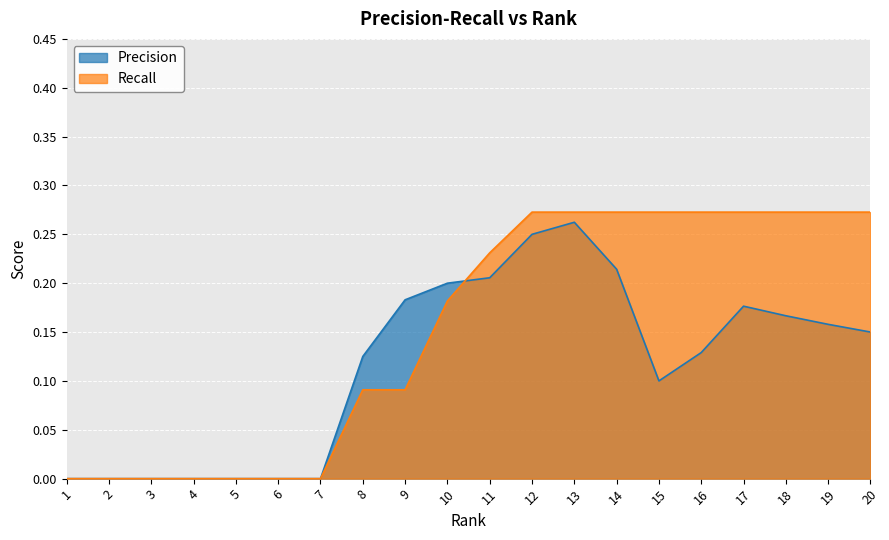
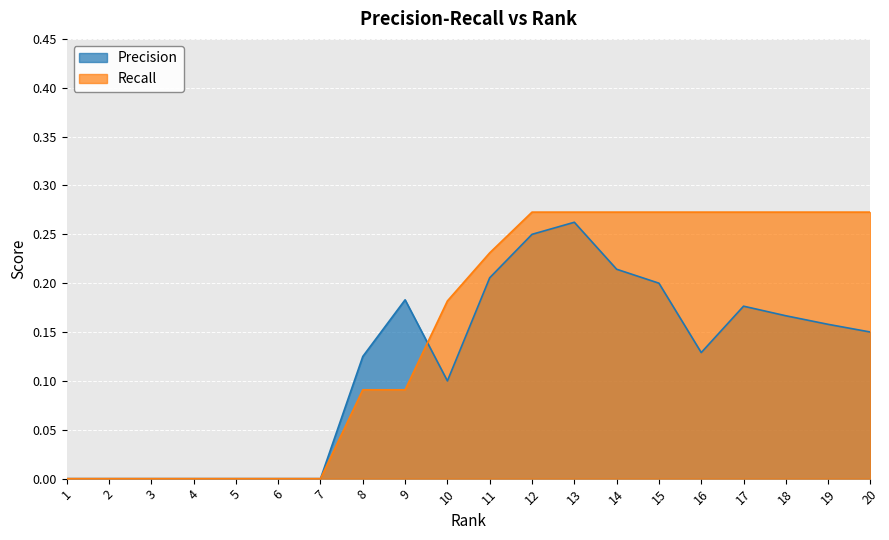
  {
    "Precision": {
      "8": 0.13,
      "9": 0.18,
-     "10": 0.2,
+     "10": 0.1,
      "11": 0.21,
      "12": 0.25,
      "13": 0.26,
      "14": 0.21,
-     "15": 0.1,
+     "15": 0.2,
      "16": 0.13,
      "17": 0.18,
      "18": 0.17,
      "19": 0.16,
      "20": 0.15
    },
    "Recall": {
      "8": 0.09,
      "9": 0.09,
      "10": 0.18,
      "11": 0.23,
      "12": 0.27,
      "13": 0.27,
      "14": 0.27,
      "15": 0.27,
      "16": 0.27,
      "17": 0.27,
      "18": 0.27,
      "19": 0.27,
      "20": 0.27
    }
  }
